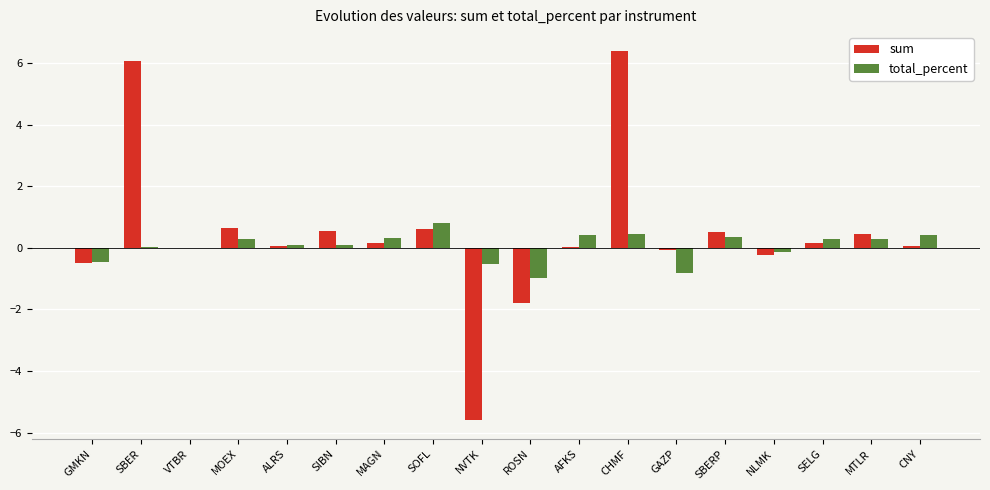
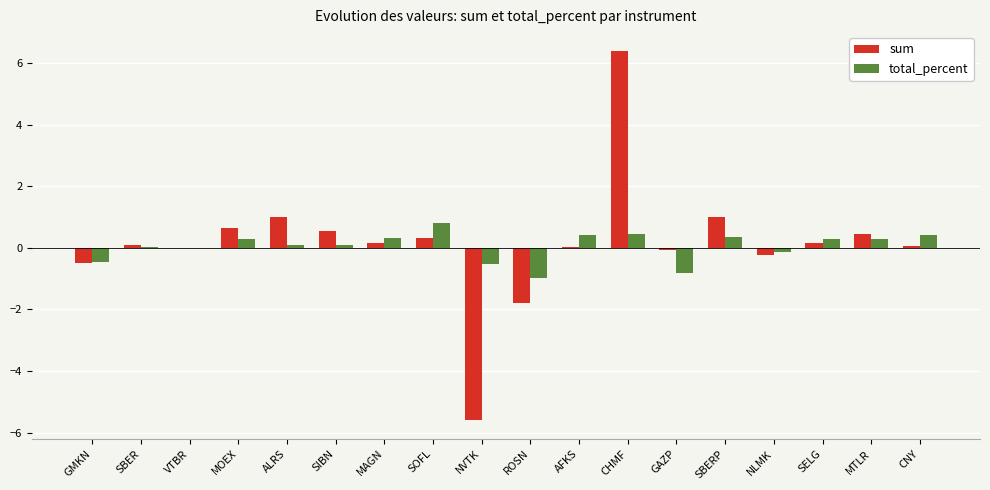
  {
    "sum": {
      "GMKN": -0.5,
-     "SBER": 6.1,
+     "SBER": 0.1,
      "VTBR": 0.0,
      "MOEX": 0.7,
-     "ALRS": 0.1,
+     "ALRS": 1.0,
      "SIBN": 0.6,
      "MAGN": 0.2,
-     "SOFL": 0.6,
+     "SOFL": 0.3,
      "NVTK": -5.6,
      "ROSN": -1.8,
      "CHMF": 6.4,
-     "SBERP": 0.5,
+     "SBERP": 1.0,
      "NLMK": -0.2,
      "SELG": 0.2,
      "MTLR": 0.5
    },
    "total_percent": {
      "GMKN": -0.5,
      "VTBR": 0.0,
      "MOEX": 0.3,
      "ALRS": 0.1,
      "MAGN": 0.3,
      "SOFL": 0.8,
      "NVTK": -0.5,
      "ROSN": -1.0,
      "AFKS": 0.4,
      "CHMF": 0.5,
      "GAZP": -0.8,
      "SBERP": 0.4,
      "NLMK": -0.1,
      "SELG": 0.3,
      "MTLR": 0.3,
      "CNY": 0.4
    }
  }
